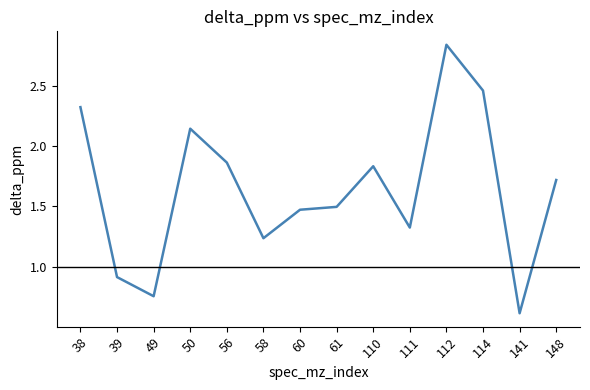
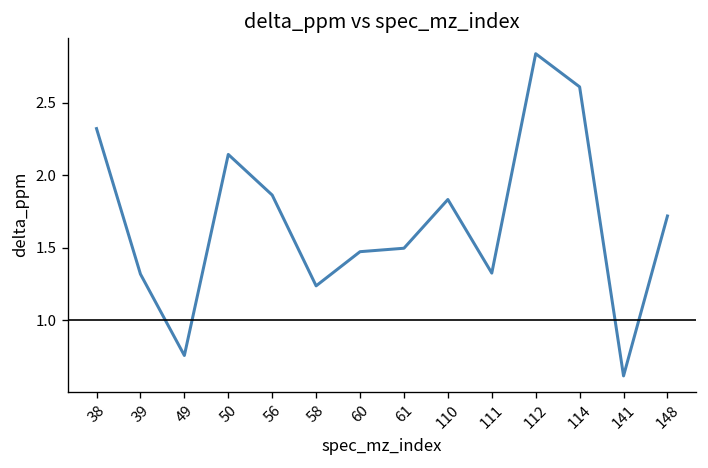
  {
    "38": 2.32,
-   "39": 0.91,
+   "39": 1.32,
    "49": 0.76,
    "50": 2.14,
    "56": 1.86,
    "58": 1.24,
    "60": 1.47,
    "61": 1.50,
    "110": 1.83,
    "111": 1.32,
    "112": 2.84,
-   "114": 2.46,
+   "114": 2.61,
    "141": 0.61,
    "148": 1.72
  }
